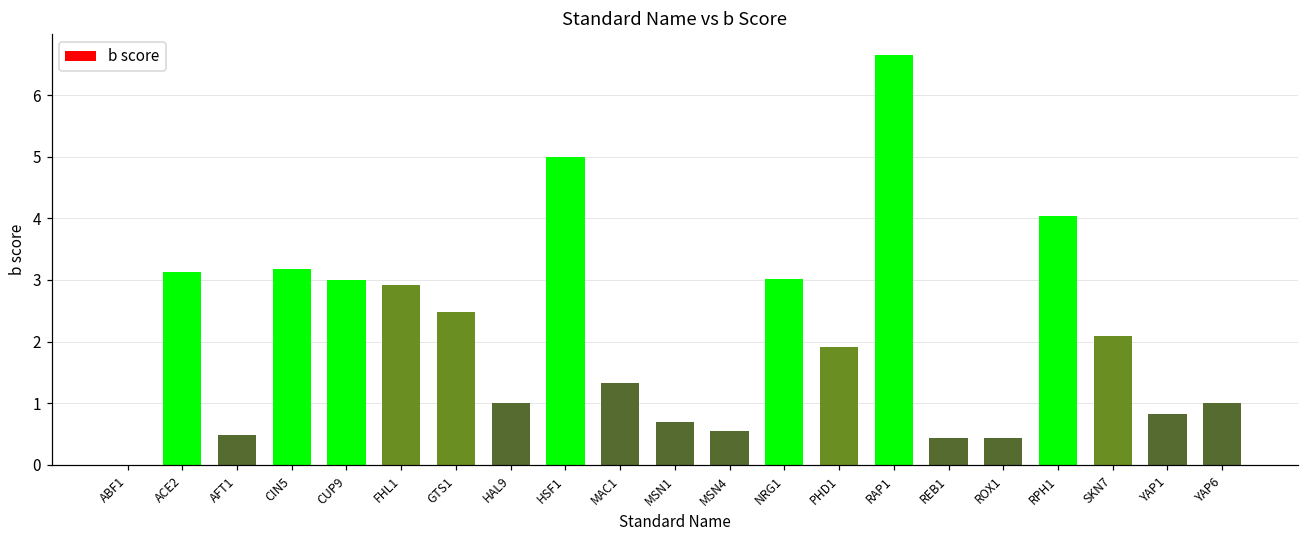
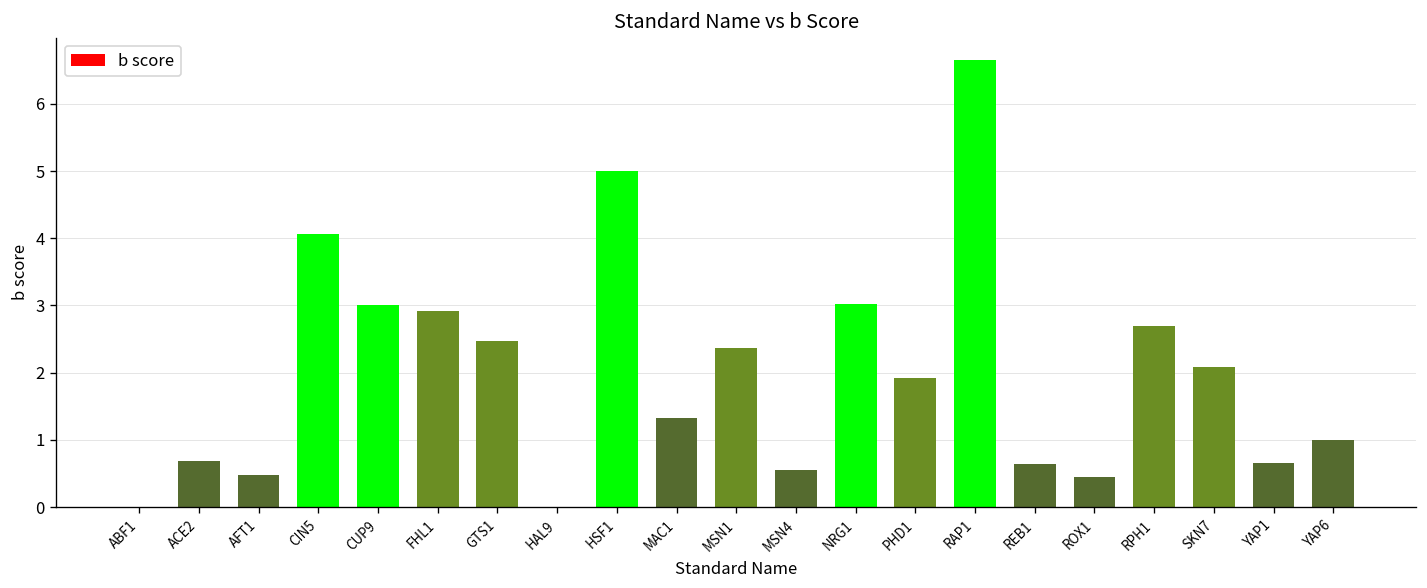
  {
    "ABF1": 0.0,
-   "ACE2": 3.1,
+   "ACE2": 0.7,
    "AFT1": 0.5,
-   "CIN5": 3.2,
+   "CIN5": 4.1,
    "CUP9": 3.0,
    "FHL1": 2.9,
    "GTS1": 2.5,
-   "HAL9": 1,
+   "HAL9": 0,
    "HSF1": 5.0,
    "MAC1": 1.3,
-   "MSN1": 0.7,
+   "MSN1": 2.4,
    "MSN4": 0.5,
    "NRG1": 3.0,
    "PHD1": 1.9,
    "RAP1": 6.7,
-   "REB1": 0.4,
+   "REB1": 0.6,
    "ROX1": 0.4,
-   "RPH1": 4.0,
+   "RPH1": 2.7,
    "SKN7": 2.1,
-   "YAP1": 0.8,
+   "YAP1": 0.7,
    "YAP6": 1.0
  }
